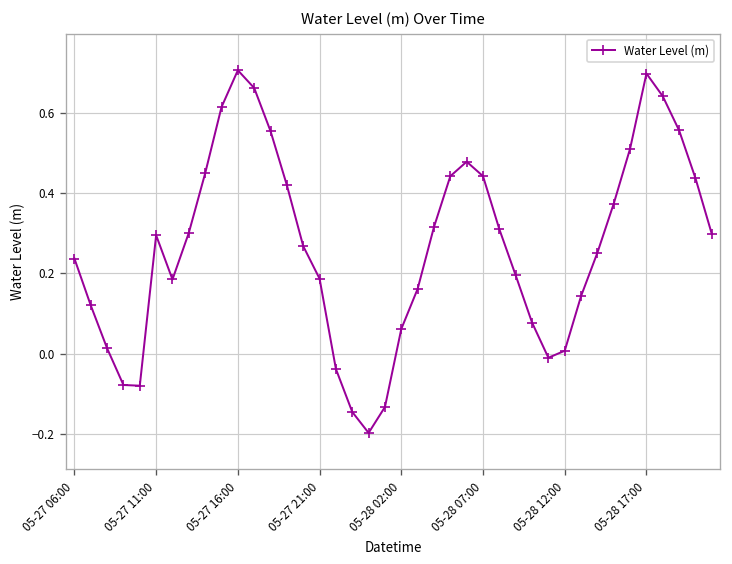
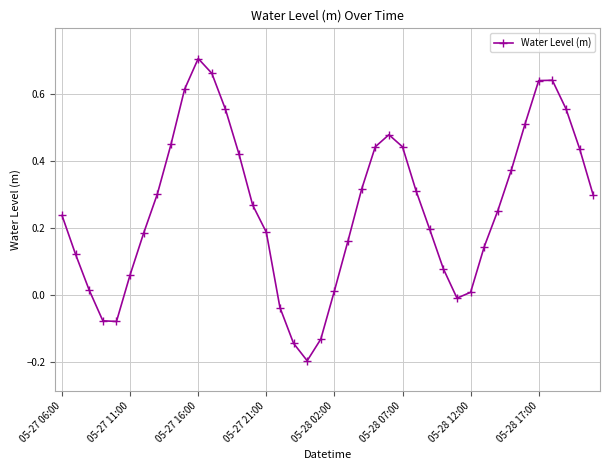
  {
    "05-27 06:00": 0.24,
-   "05-27 11:00": 0.30,
+   "05-27 11:00": 0.06,
    "05-27 16:00": 0.71,
    "05-27 21:00": 0.19,
-   "05-28 02:00": 0.06,
+   "05-28 02:00": 0.01,
    "05-28 07:00": 0.44,
    "05-28 12:00": 0.01,
-   "05-28 17:00": 0.70
+   "05-28 17:00": 0.64
  }
